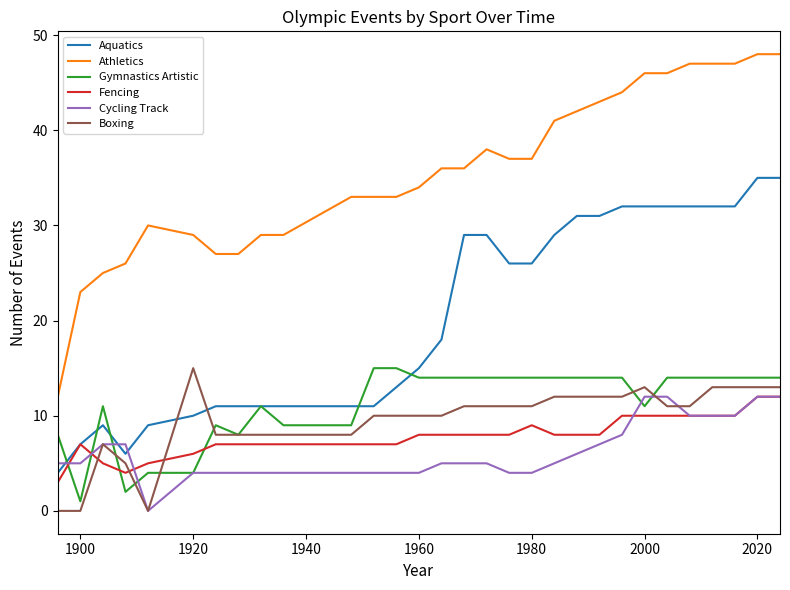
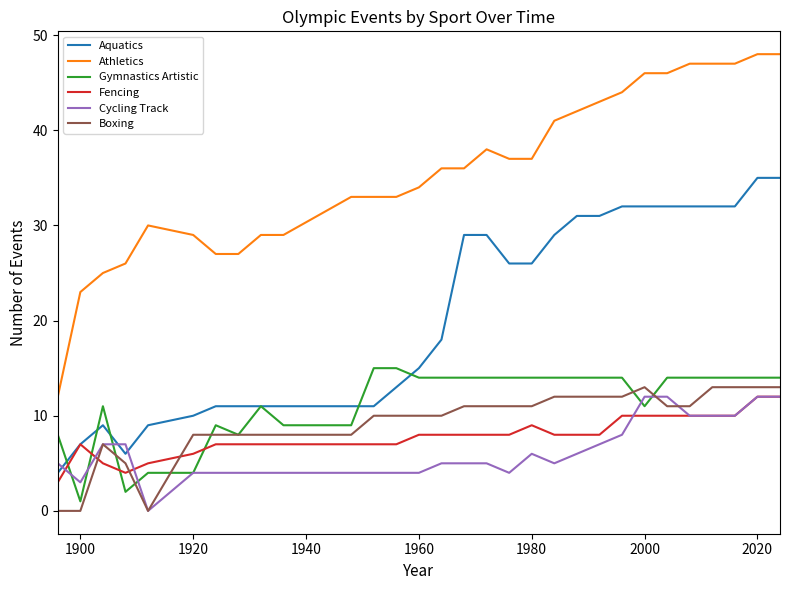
  {
    "Aquatics": {
      "1920": 10,
      "1960": 15,
      "1980": 26,
      "2000": 32,
      "2020": 35
    },
    "Athletics": {
      "1900": 23,
      "1920": 29,
      "1960": 34,
      "1980": 37,
      "2000": 46,
      "2020": 48
    },
    "Gymnastics Artistic": {
      "1900": 1,
      "1960": 14,
      "1980": 14,
      "2000": 11,
      "2020": 14
    },
    "Fencing": {
      "1920": 6,
      "1960": 8,
      "1980": 9,
      "2000": 10
    },
    "Cycling Track": {
-     "1900": 5,
+     "1900": 3,
      "1960": 4,
-     "1980": 4,
+     "1980": 6,
      "2000": 12
    },
    "Boxing": {
      "1900": 0,
-     "1920": 15,
+     "1920": 8,
      "1960": 10,
      "1980": 11,
      "2000": 13,
      "2020": 13
    }
  }
